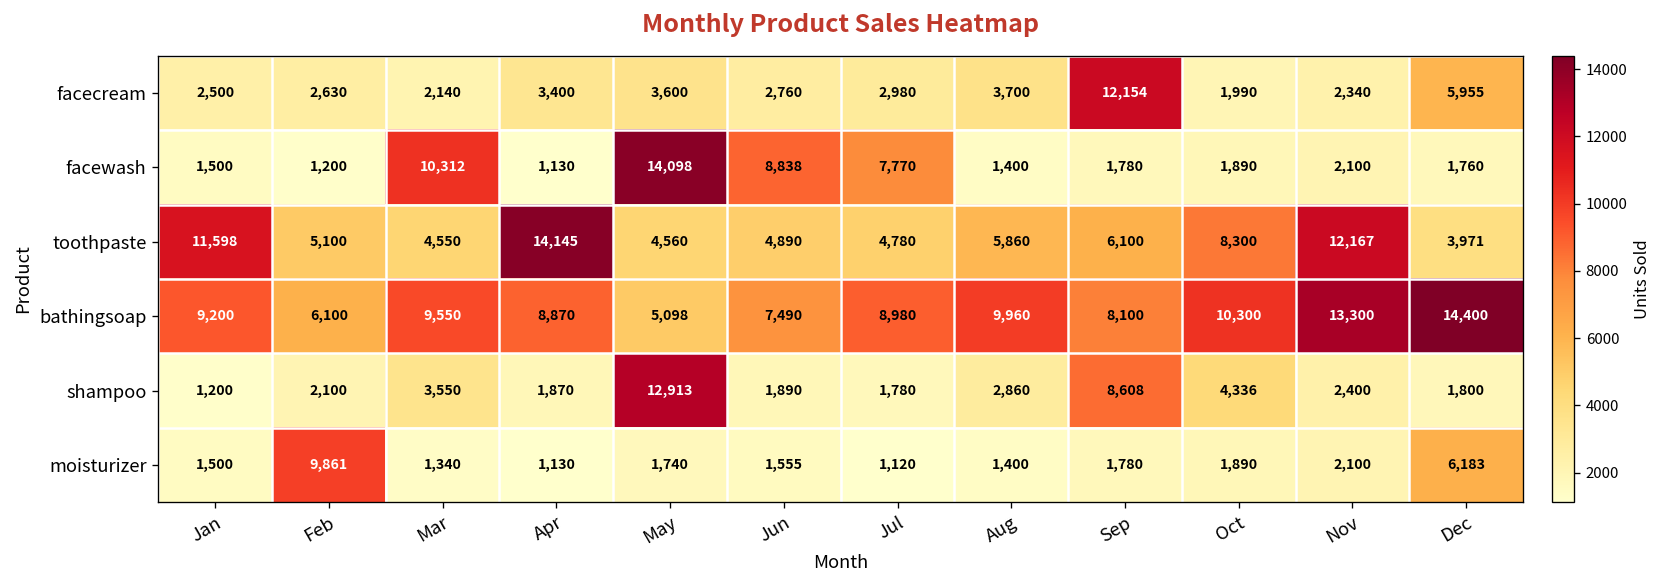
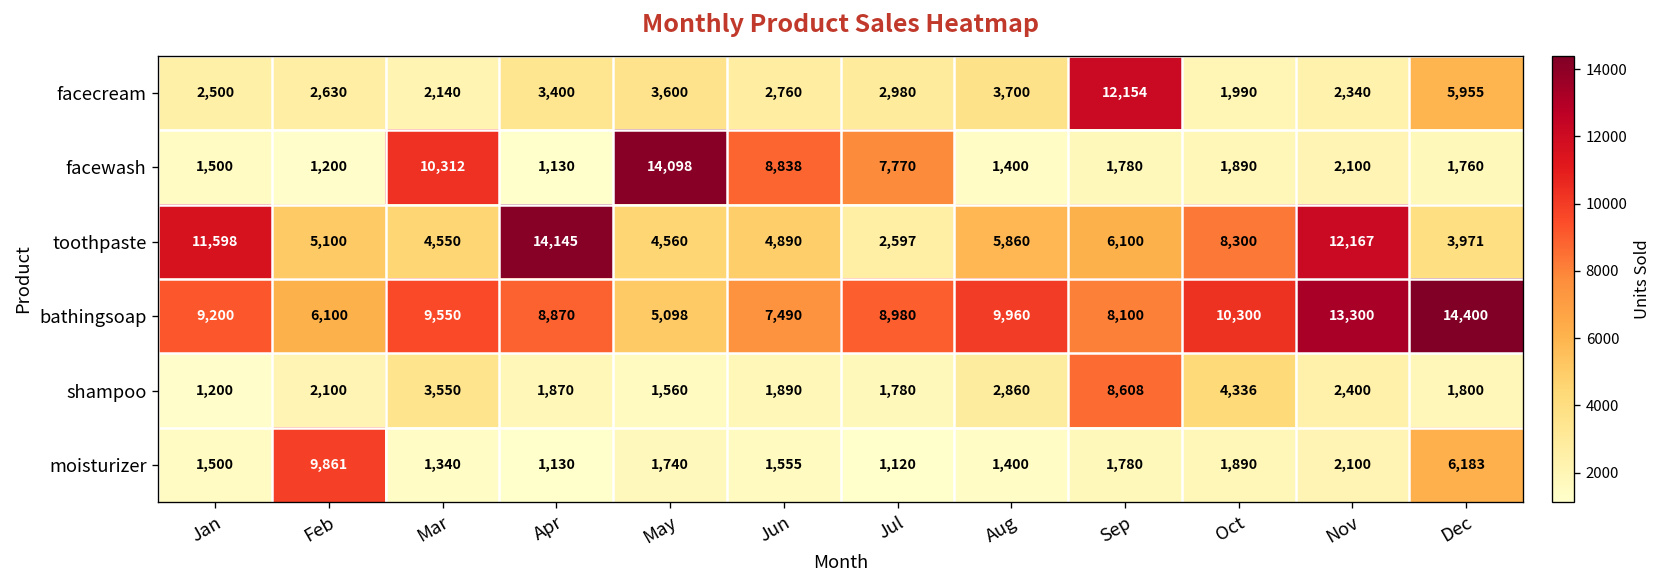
  {
    "facecream": {
      "Jan": "2,500",
      "Feb": "2,630",
      "Mar": "2,140",
      "Apr": "3,400",
      "May": "3,600",
      "Jun": "2,760",
      "Jul": "2,980",
      "Aug": "3,700",
      "Sep": "12,154",
      "Oct": "1,990",
      "Nov": "2,340",
      "Dec": "5,955"
    },
    "facewash": {
      "Jan": "1,500",
      "Feb": "1,200",
      "Mar": "10,312",
      "Apr": "1,130",
      "May": "14,098",
      "Jun": "8,838",
      "Jul": "7,770",
      "Aug": "1,400",
      "Sep": "1,780",
      "Oct": "1,890",
      "Nov": "2,100",
      "Dec": "1,760"
    },
    "toothpaste": {
      "Jan": "11,598",
      "Feb": "5,100",
      "Mar": "4,550",
      "Apr": "14,145",
      "May": "4,560",
      "Jun": "4,890",
-     "Jul": "4,780",
+     "Jul": "2,597",
      "Aug": "5,860",
      "Sep": "6,100",
      "Oct": "8,300",
      "Nov": "12,167",
      "Dec": "3,971"
    },
    "bathingsoap": {
      "Jan": "9,200",
      "Feb": "6,100",
      "Mar": "9,550",
      "Apr": "8,870",
      "May": "5,098",
      "Jun": "7,490",
      "Jul": "8,980",
      "Aug": "9,960",
      "Sep": "8,100",
      "Oct": "10,300",
      "Nov": "13,300",
      "Dec": "14,400"
    },
    "shampoo": {
      "Jan": "1,200",
      "Feb": "2,100",
      "Mar": "3,550",
      "Apr": "1,870",
-     "May": "12,913",
+     "May": "1,560",
      "Jun": "1,890",
      "Jul": "1,780",
      "Aug": "2,860",
      "Sep": "8,608",
      "Oct": "4,336",
      "Nov": "2,400",
      "Dec": "1,800"
    },
    "moisturizer": {
      "Jan": "1,500",
      "Feb": "9,861",
      "Mar": "1,340",
      "Apr": "1,130",
      "May": "1,740",
      "Jun": "1,555",
      "Jul": "1,120",
      "Aug": "1,400",
      "Sep": "1,780",
      "Oct": "1,890",
      "Nov": "2,100",
      "Dec": "6,183"
    }
  }
